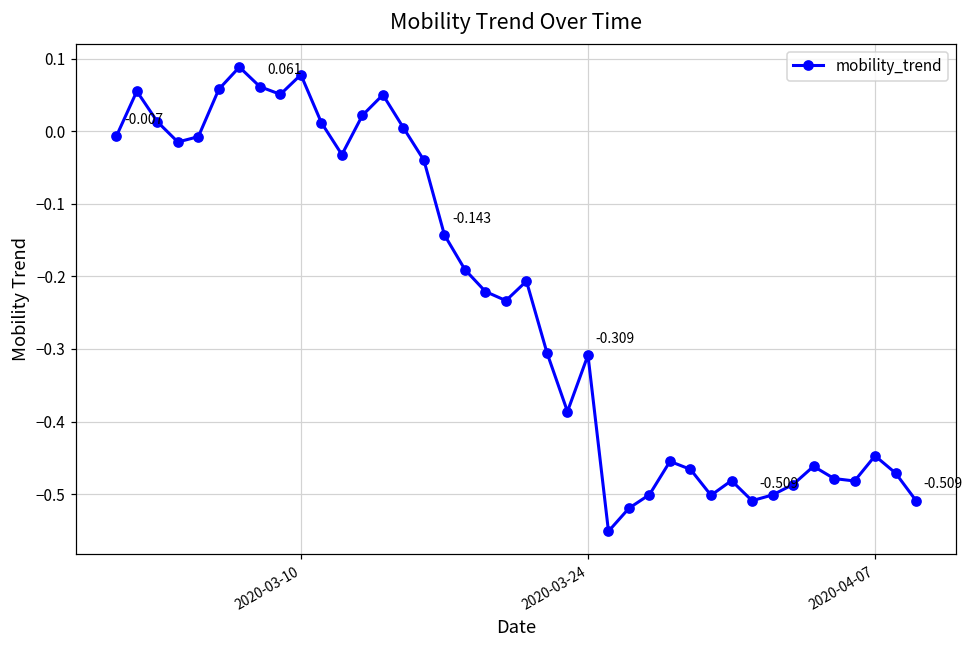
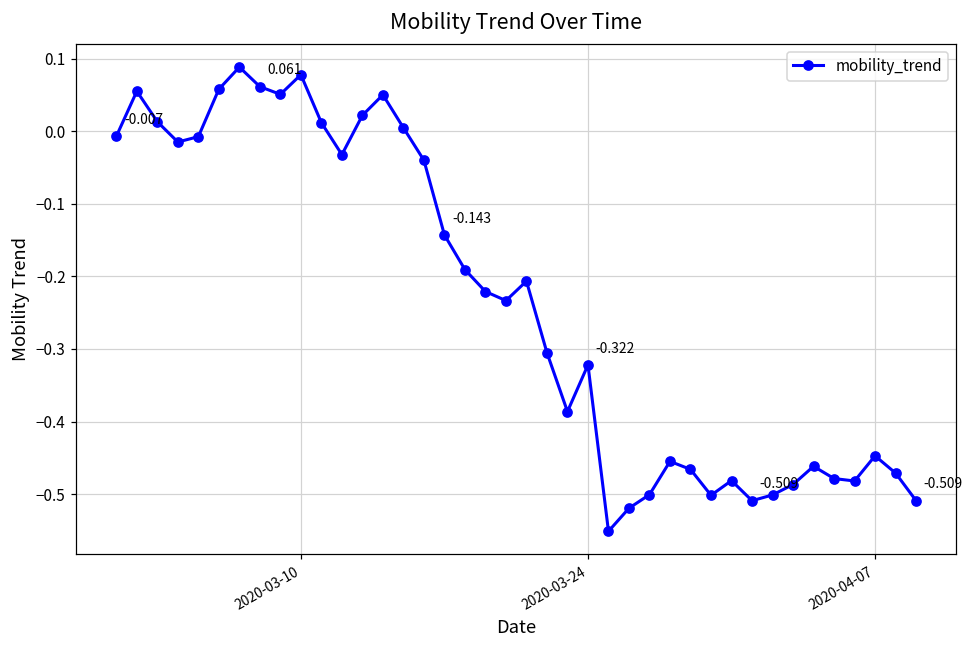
  {
-   "2020-03-24": -0.309
+   "2020-03-24": -0.322
  }
